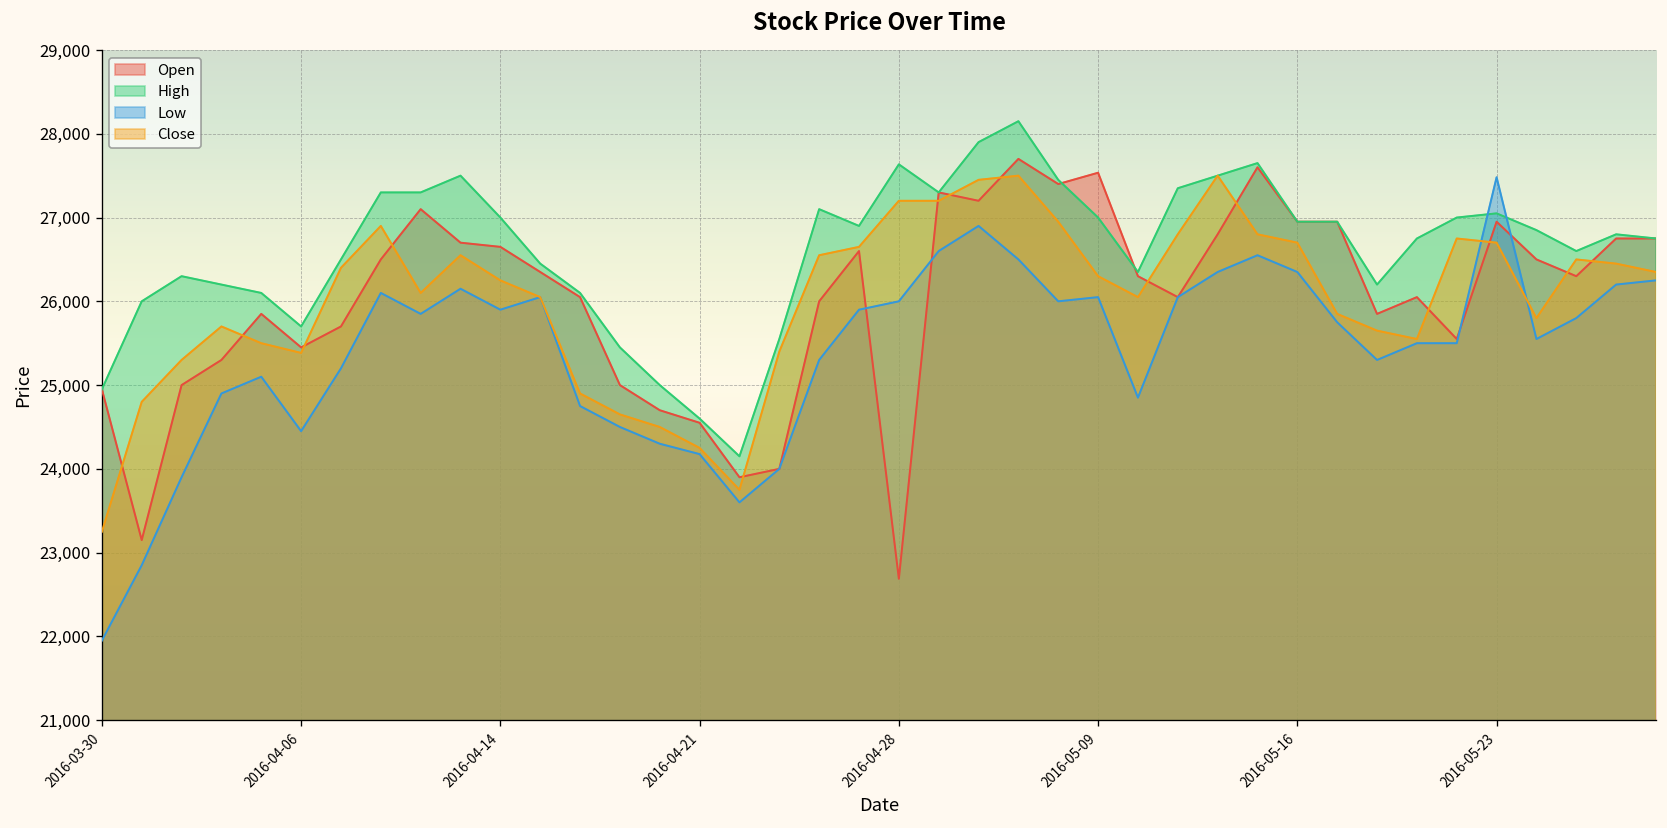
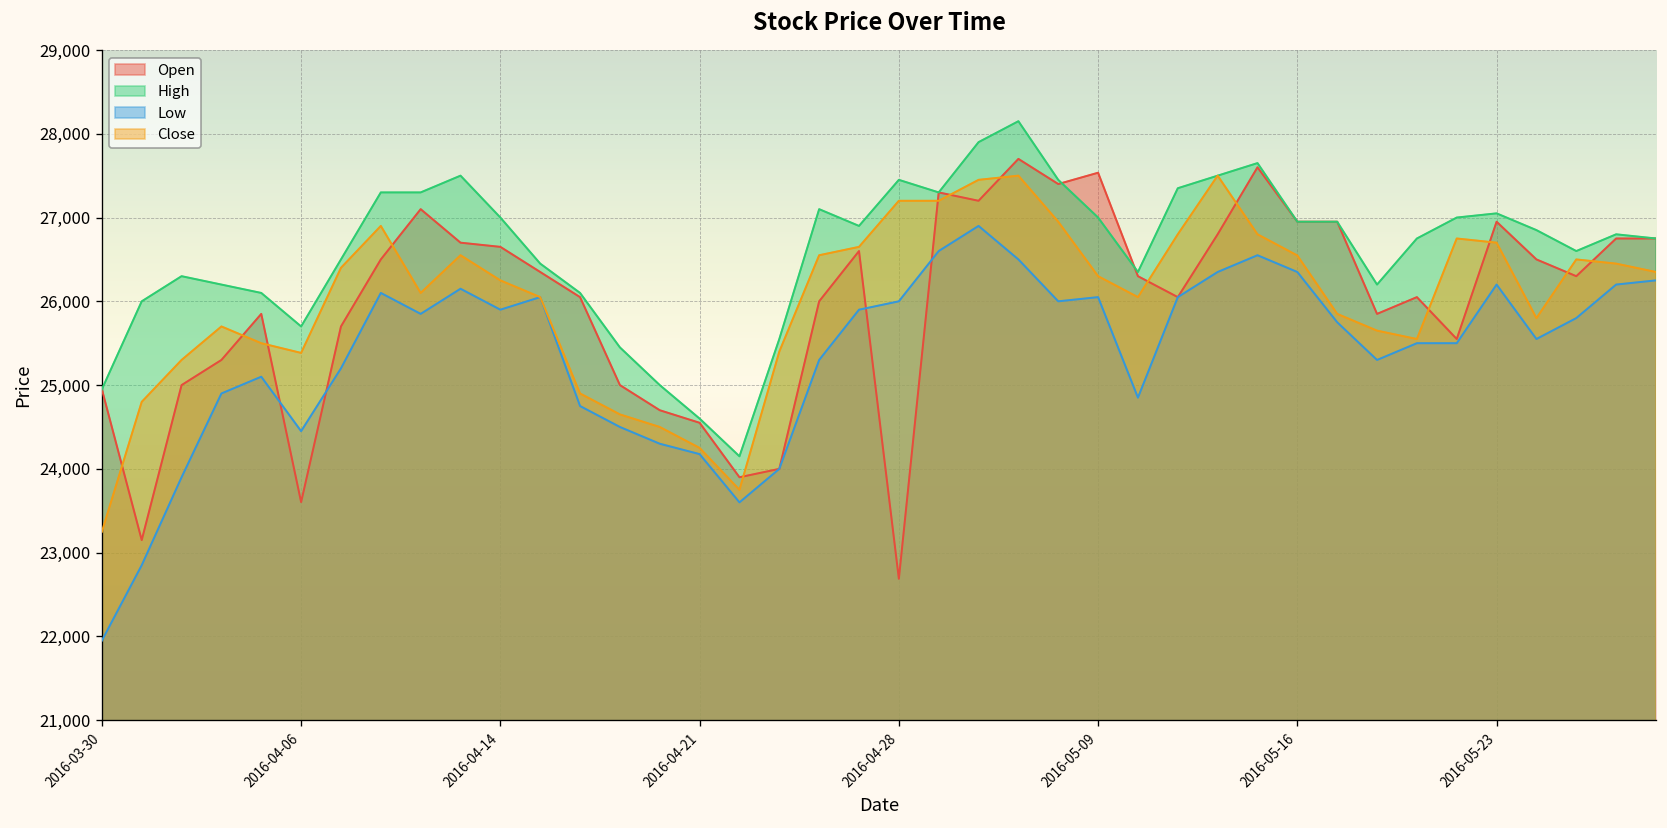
  {
    "Open": {
-     "2016-04-06": "25,500",
+     "2016-04-06": "23,600",
      "2016-04-14": "26,700",
      "2016-04-21": "24,600",
      "2016-04-28": "22,700",
      "2016-05-09": "27,500",
      "2016-05-23": "27,000"
    },
    "High": {
      "2016-04-06": "25,700",
      "2016-04-14": "27,000",
      "2016-04-21": "24,600",
-     "2016-04-28": "27,600",
+     "2016-04-28": "27,500",
      "2016-05-09": "27,000",
      "2016-05-23": "27,100"
    },
    "Low": {
      "2016-03-30": "22,000",
      "2016-04-06": "24,500",
      "2016-04-14": "25,900",
      "2016-04-21": "24,200",
      "2016-04-28": "26,000",
      "2016-05-09": "26,100",
      "2016-05-16": "26,400",
-     "2016-05-23": "27,500"
+     "2016-05-23": "26,200"
    },
    "Close": {
      "2016-03-30": "23,300",
      "2016-04-06": "25,400",
      "2016-04-14": "26,300",
      "2016-04-21": "24,300",
      "2016-04-28": "27,200",
      "2016-05-09": "26,300",
-     "2016-05-16": "26,700",
+     "2016-05-16": "26,500",
      "2016-05-23": "26,700"
    }
  }
